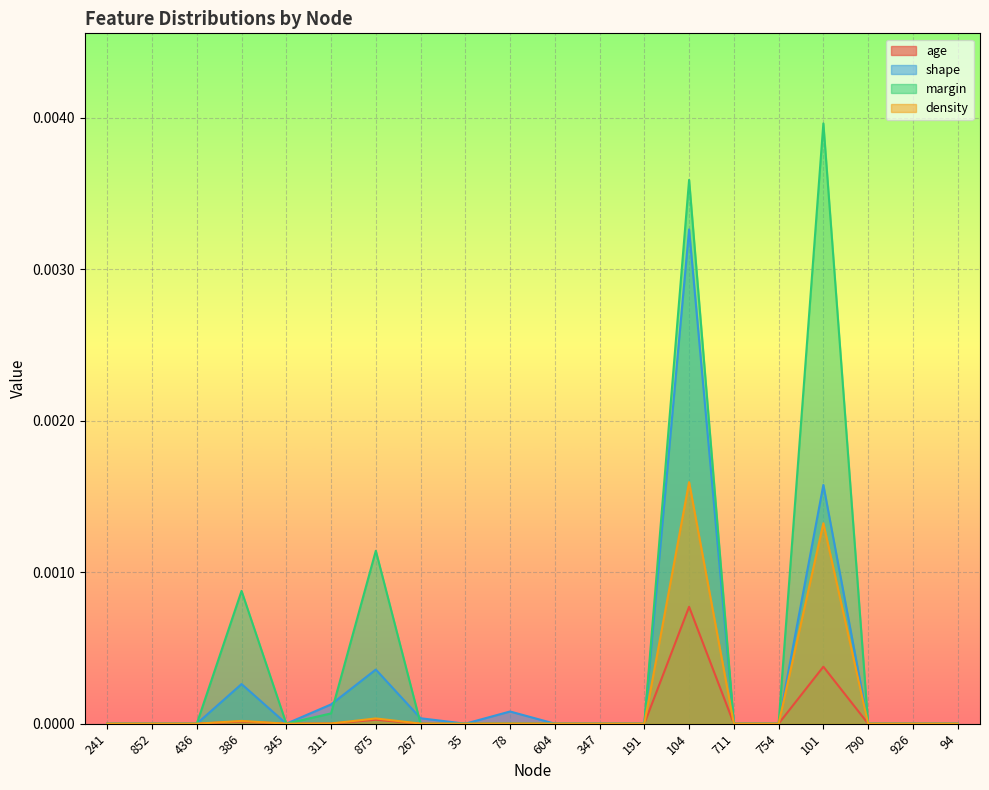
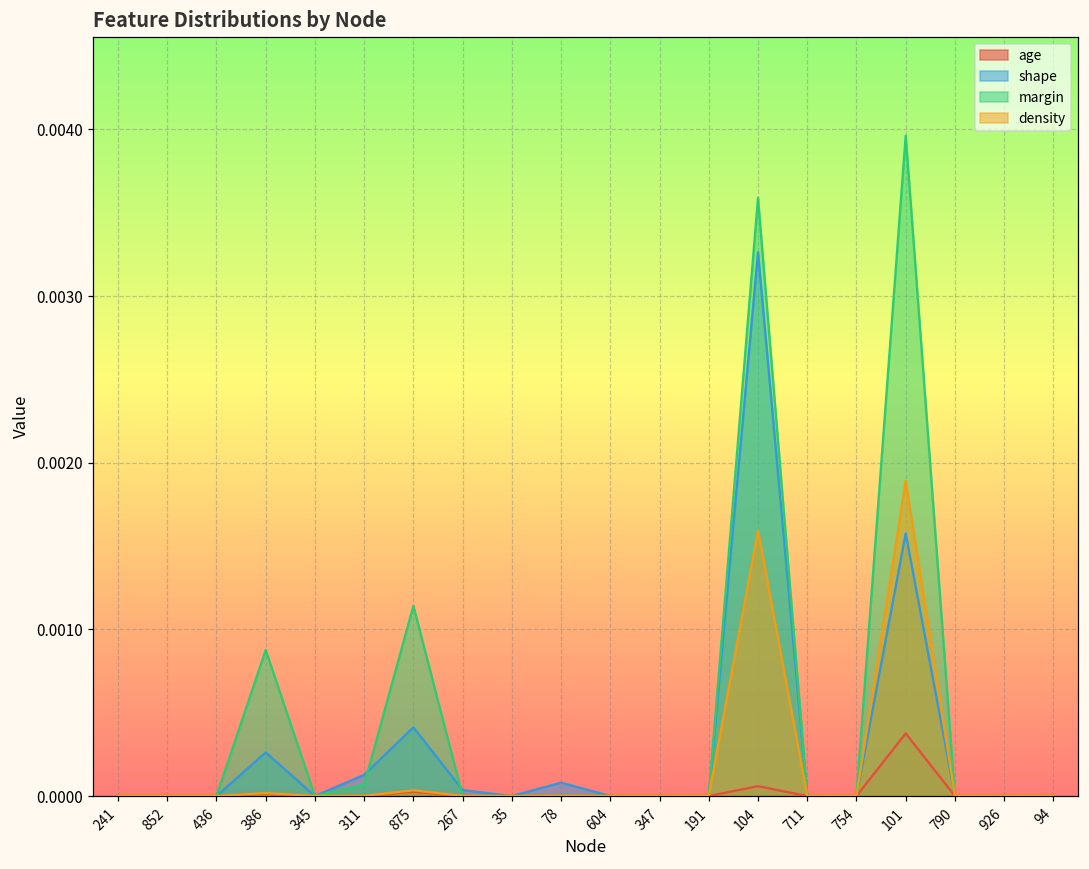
  {
    "age": {
-     "104": 0.00077,
+     "104": 0.00006,
      "101": 0.00038
    },
    "shape": {
      "386": 0.00026,
      "311": 0.00013,
-     "875": 0.00036,
+     "875": 0.00041,
      "267": 0.00004,
      "78": 0.00008,
      "104": 0.00326,
      "101": 0.00158
    },
    "margin": {
      "386": 0.00088,
      "311": 0.00007,
      "875": 0.00114,
      "104": 0.00359,
      "101": 0.00396
    },
    "density": {
      "104": 0.00159,
-     "101": 0.00132
+     "101": 0.00189
    }
  }
